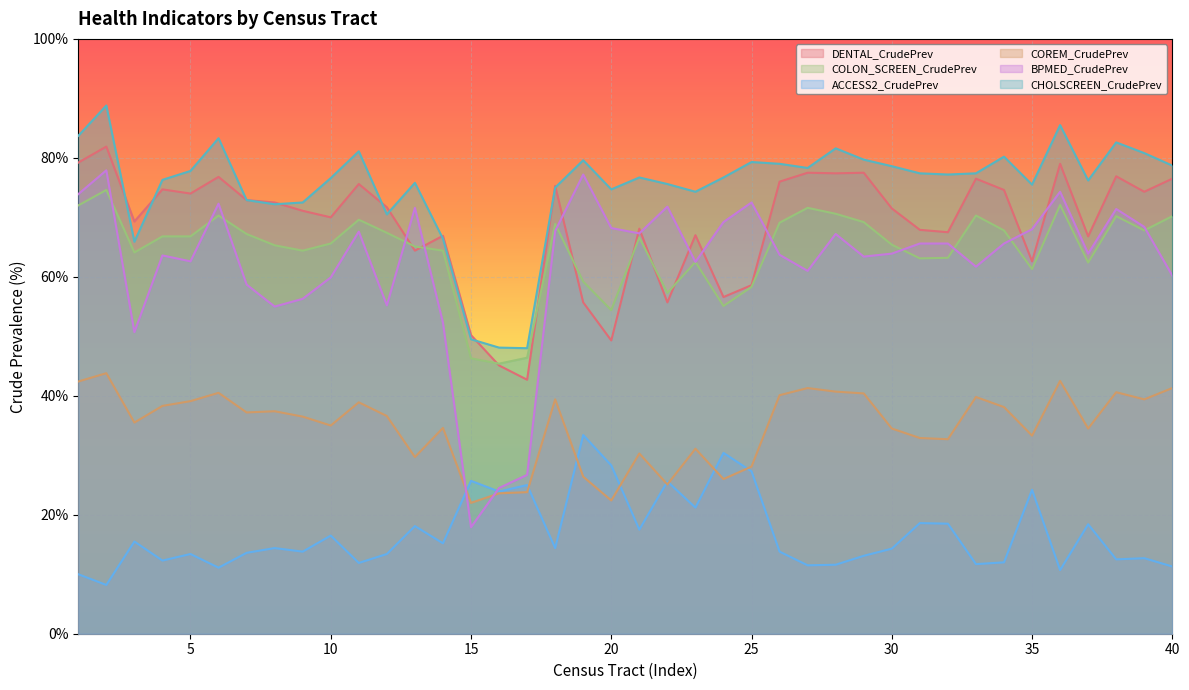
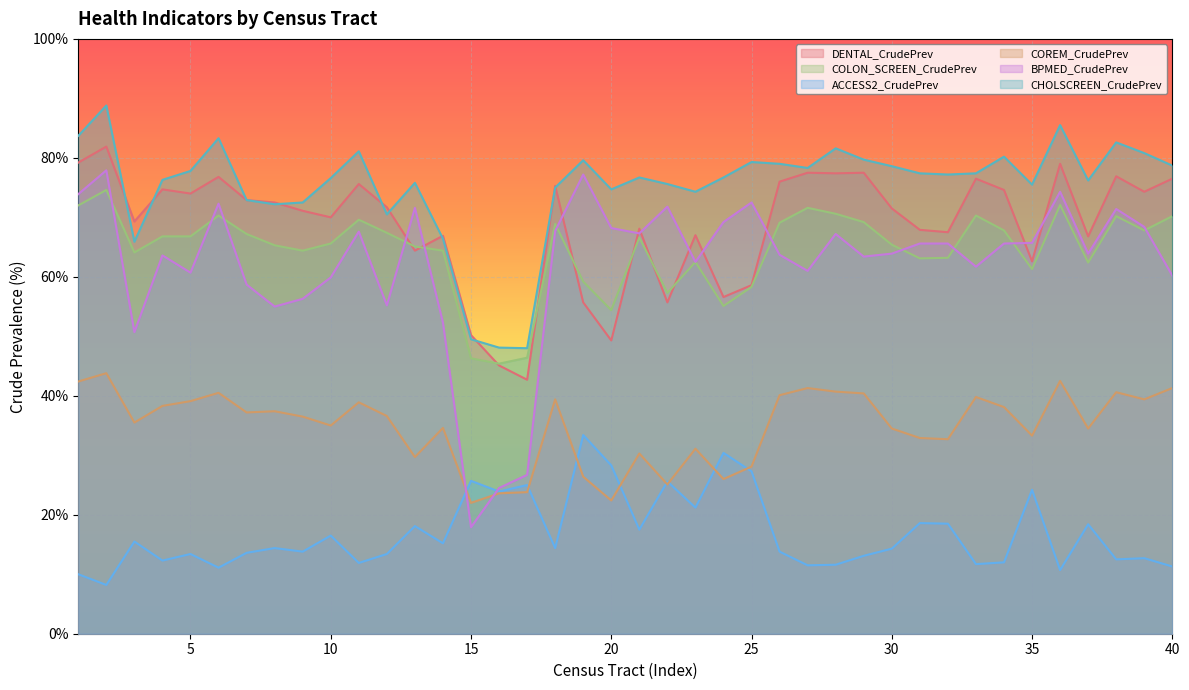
  {
    "BPMED_CrudePrev": {
-     "5": "63%",
+     "5": "61%",
      "10": "60%",
      "15": "18%",
      "20": "68%",
      "25": "73%",
      "30": "64%",
-     "35": "68%",
+     "35": "66%",
      "40": "60%"
    }
  }
